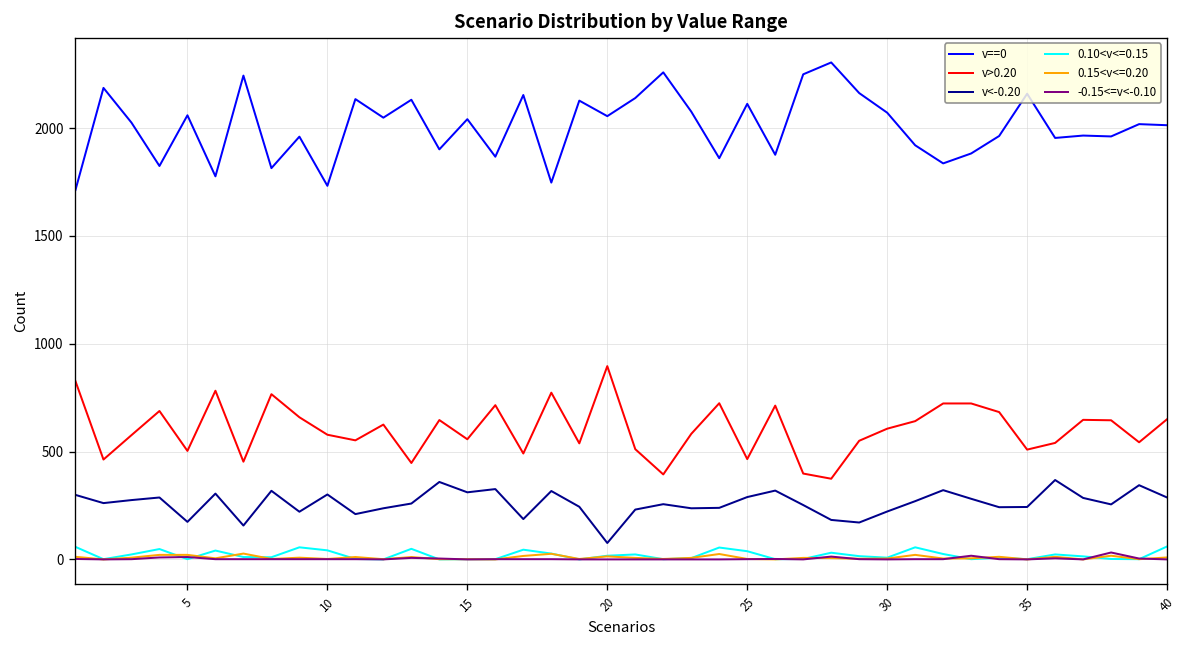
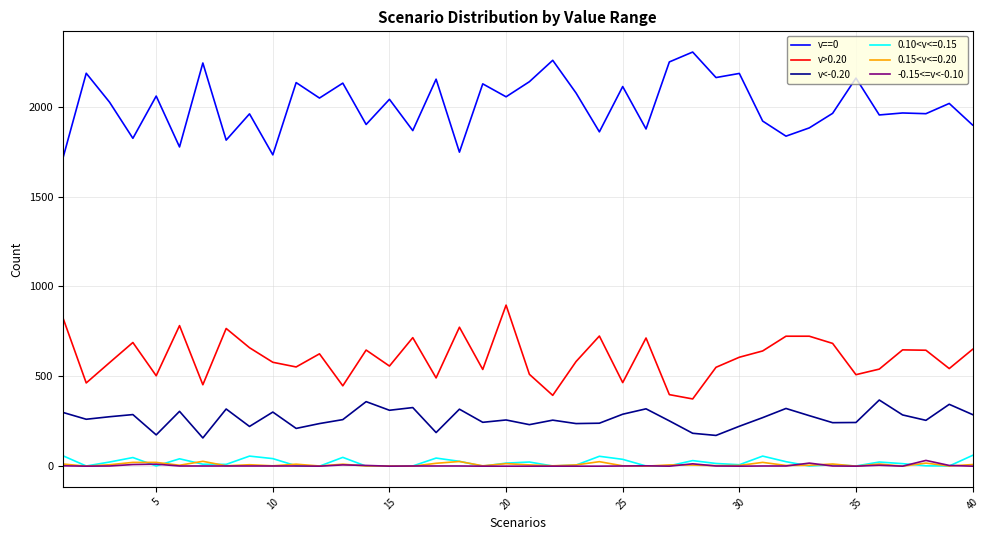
  {
    "v==0": {
      "5": 2060,
      "10": 1730,
      "15": 2040,
      "20": 2060,
      "25": 2110,
-     "30": 2070,
-     "40": 2010
+     "30": 2190,
+     "40": 1900
    },
    "v>0.20": {
      "5": 500,
      "10": 580,
      "15": 560,
      "20": 900,
      "25": 470,
      "30": 610,
      "35": 510,
      "40": 650
    },
    "v<-0.20": {
      "5": 170,
      "10": 300,
      "15": 310,
-     "20": 80,
+     "20": 260,
      "25": 290,
      "30": 220,
      "35": 240,
      "40": 290
    },
    "0.10<v<=0.15": {
      "10": 40,
      "25": 40,
      "40": 60
    }
  }
